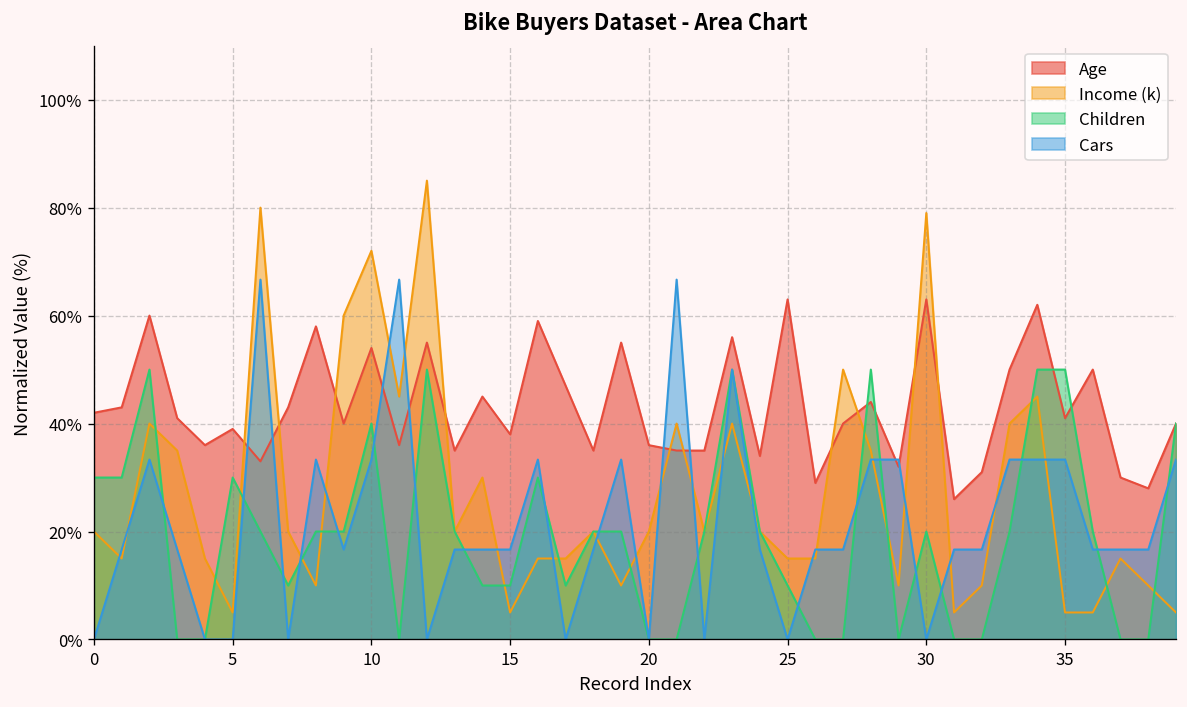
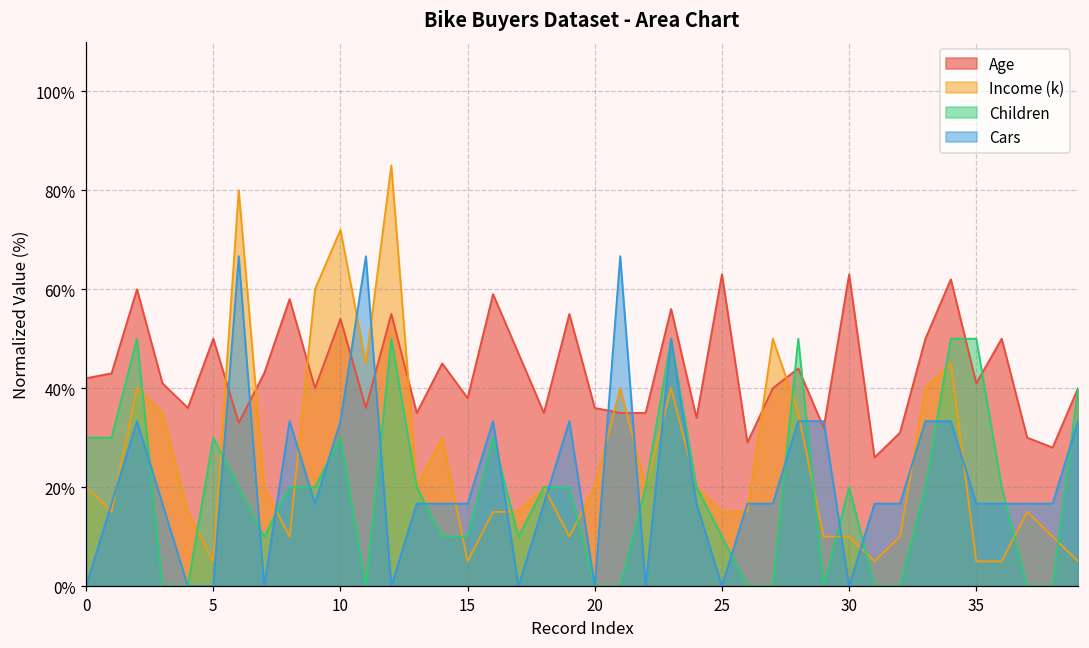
  {
    "Age": {
      "0": "42%",
-     "5": "39%",
+     "5": "50%",
      "10": "54%",
      "15": "38%",
      "20": "36%",
      "25": "63%",
      "30": "63%",
      "35": "41%"
    },
    "Income (k)": {
      "0": "20%",
      "5": "5%",
      "10": "72%",
      "15": "5%",
      "20": "20%",
      "25": "15%",
-     "30": "79%",
+     "30": "10%",
      "35": "5%"
    },
    "Children": {
      "0": "30%",
      "5": "30%",
-     "10": "40%",
+     "10": "30%",
      "15": "10%",
      "25": "10%",
      "30": "20%",
      "35": "50%"
    },
    "Cars": {
      "0": "0%",
      "5": "0%",
      "10": "33%",
      "15": "17%",
      "25": "0%",
      "30": "0%",
-     "35": "33%"
+     "35": "17%"
    }
  }
